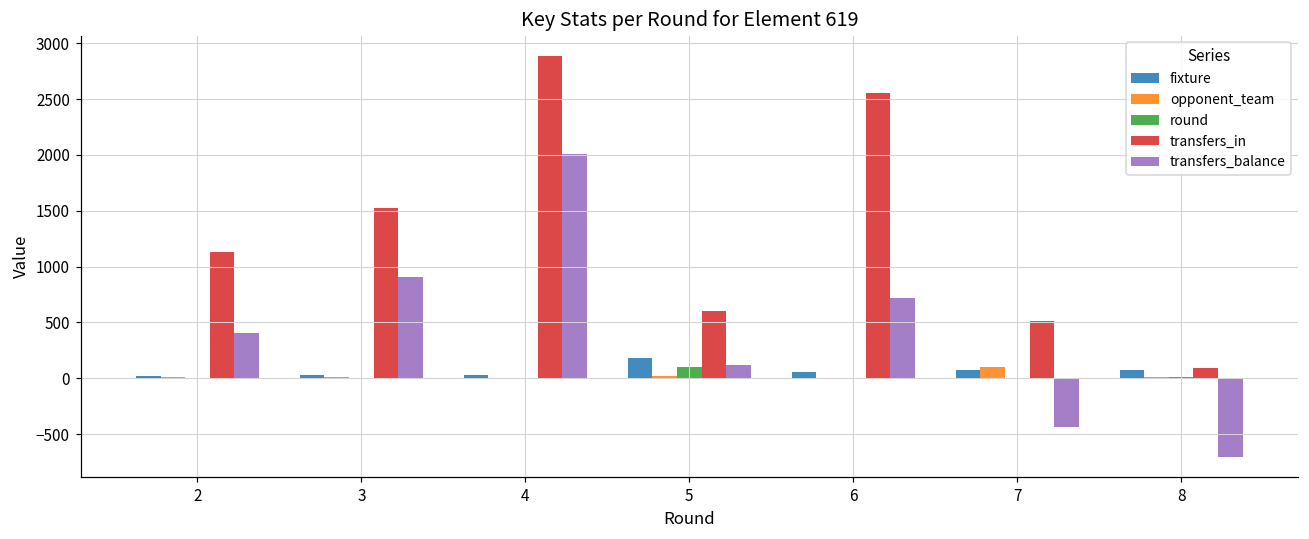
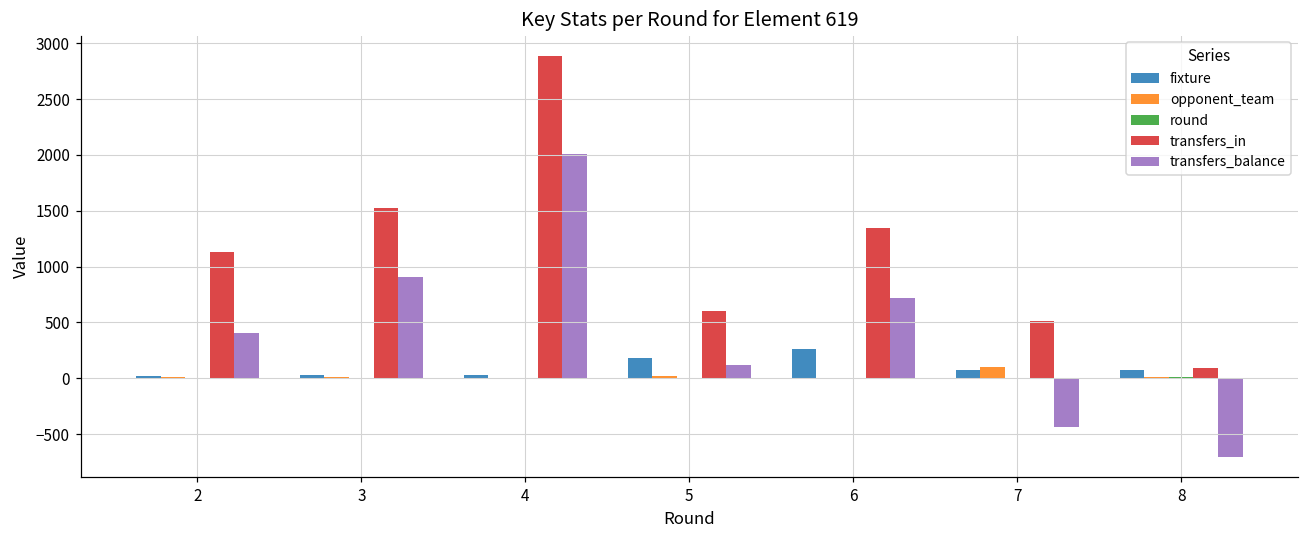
  {
    "fixture": {
      "3": 30,
      "4": 30,
      "5": 180,
-     "6": 60,
+     "6": 260,
      "7": 70,
      "8": 70
    },
    "opponent_team": {
      "7": 100
    },
    "round": {
-     "5": 100
+     "5": 10
    },
    "transfers_in": {
      "2": 1130,
      "3": 1530,
      "4": 2890,
      "5": 600,
-     "6": 2560,
+     "6": 1350,
      "7": 520,
      "8": 90
    },
    "transfers_balance": {
      "2": 400,
      "3": 910,
      "4": 2010,
      "5": 120,
      "6": 720,
      "7": -430,
      "8": -710
    }
  }
